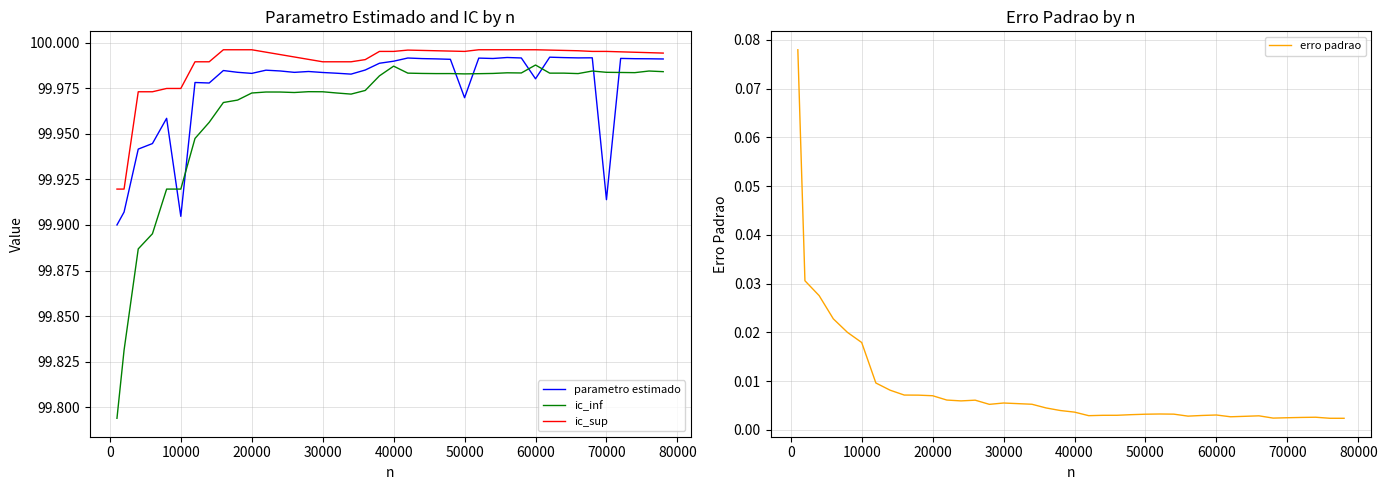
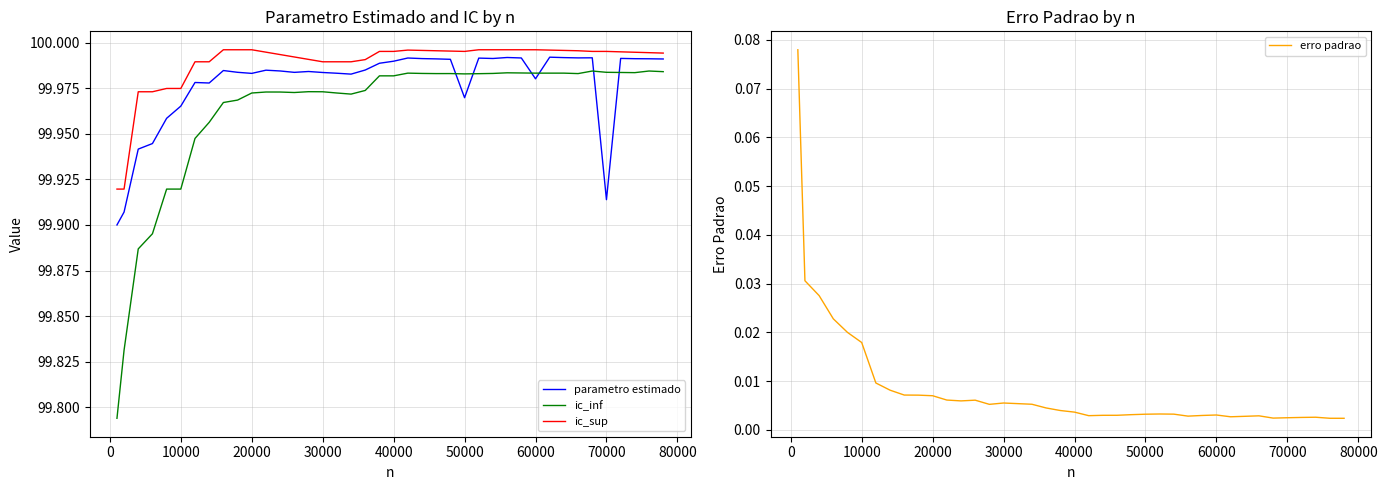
  {
    "Parametro Estimado and IC by n": {
      "parametro estimado": {
-       "10000": 99.905,
+       "10000": 99.965,
        "20000": 99.983,
        "30000": 99.984,
        "40000": 99.990,
        "50000": 99.970,
        "60000": 99.980,
        "70000": 99.914
      },
      "ic_inf": {
        "10000": 99.920,
        "20000": 99.972,
        "30000": 99.973,
-       "40000": 99.987,
+       "40000": 99.982,
        "50000": 99.983,
-       "60000": 99.988,
+       "60000": 99.983,
        "70000": 99.984
      },
      "ic_sup": {
        "10000": 99.975,
        "20000": 99.996,
        "30000": 99.989,
        "40000": 99.995,
        "50000": 99.995,
        "60000": 99.996,
        "70000": 99.995
      }
    },
    "Erro Padrao by n": {
      "10000": 0.018,
      "20000": 0.007,
      "30000": 0.006,
      "40000": 0.004,
      "50000": 0.003,
      "60000": 0.003,
      "70000": 0.002
    }
  }
